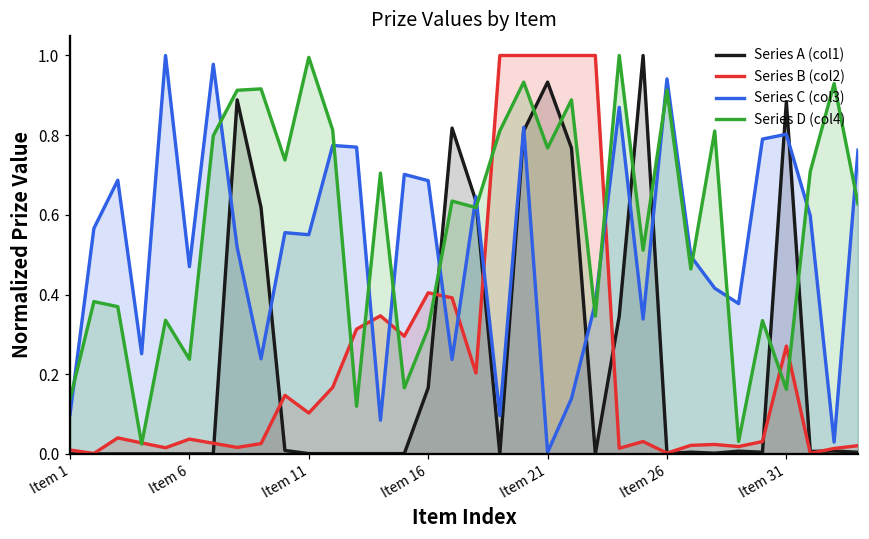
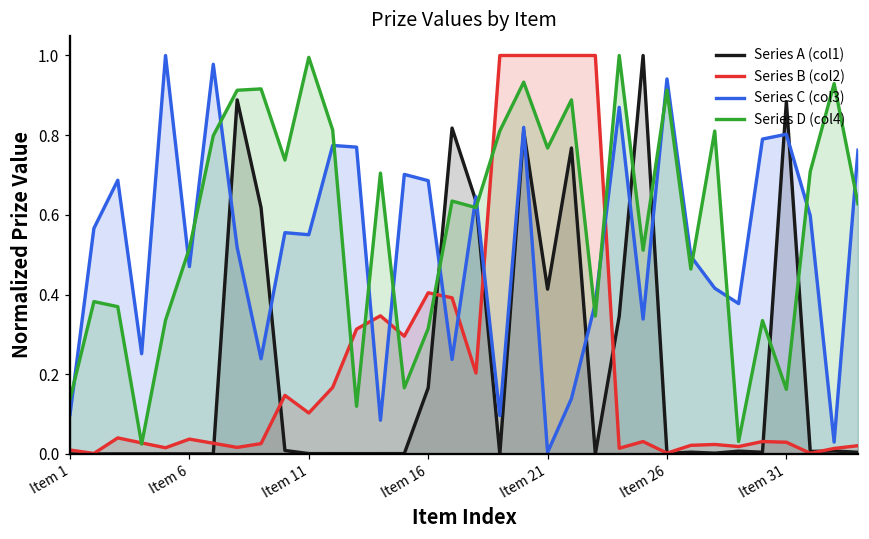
  {
    "Series A (col1)": {
      "Item 1": 0.00,
      "Item 6": 0.00,
      "Item 11": 0.00,
      "Item 16": 0.17,
-     "Item 21": 0.93,
+     "Item 21": 0.41,
      "Item 31": 0.88
    },
    "Series B (col2)": {
      "Item 1": 0.01,
      "Item 6": 0.04,
      "Item 11": 0.10,
      "Item 16": 0.40,
      "Item 21": 1.00,
-     "Item 31": 0.27
+     "Item 31": 0.03
    },
    "Series C (col3)": {
      "Item 1": 0.10,
      "Item 6": 0.47,
      "Item 11": 0.55,
      "Item 16": 0.69,
      "Item 21": 0.00,
      "Item 26": 0.94,
      "Item 31": 0.80
    },
    "Series D (col4)": {
      "Item 1": 0.14,
-     "Item 6": 0.24,
+     "Item 6": 0.52,
      "Item 11": 1.00,
      "Item 16": 0.31,
      "Item 21": 0.77,
      "Item 26": 0.91,
      "Item 31": 0.16
    }
  }
